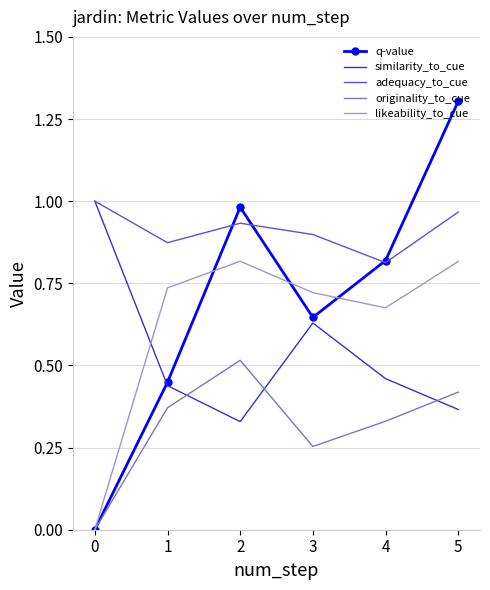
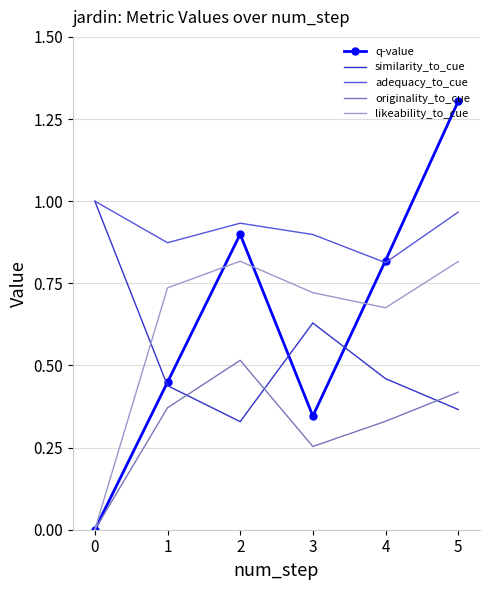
  {
    "q-value": {
      "1": 0.45,
-     "2": 0.98,
-     "3": 0.65,
+     "2": 0.90,
+     "3": 0.35,
      "5": 1.30
    }
  }
